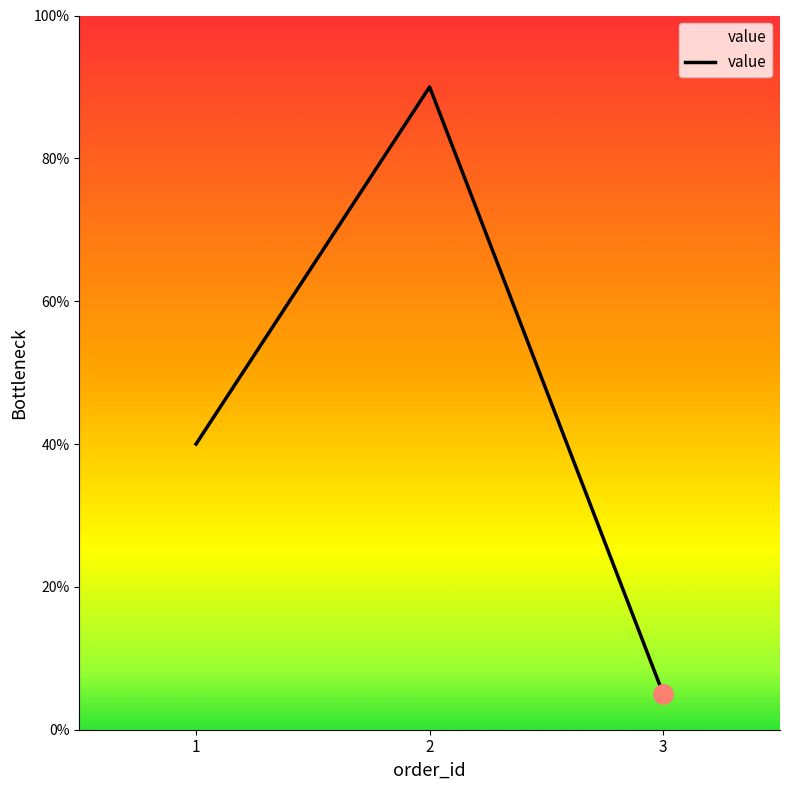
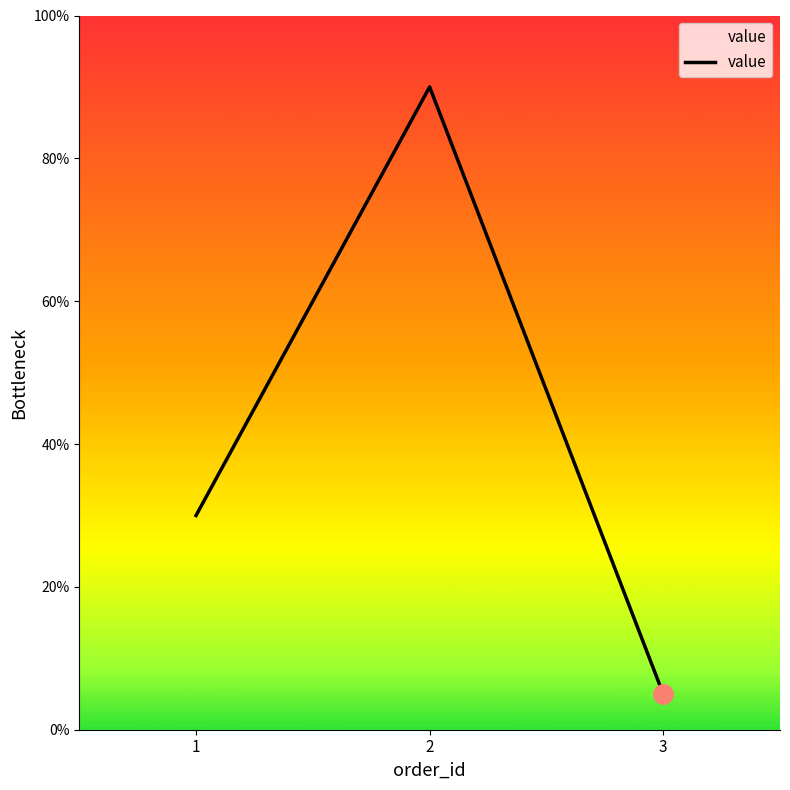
  {
    "value": {
-     "1": "40%",
+     "1": "30%",
      "2": "90%"
    }
  }
